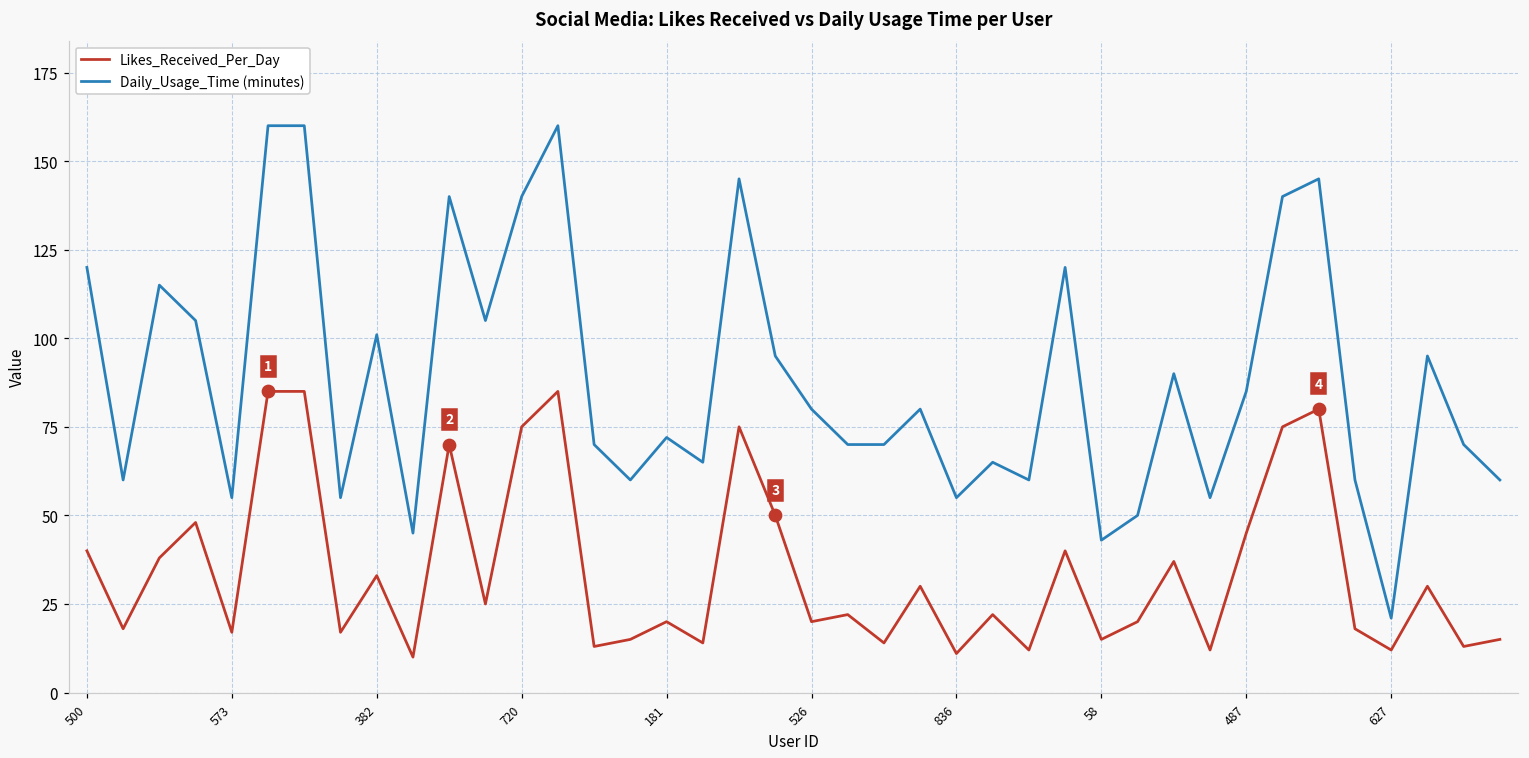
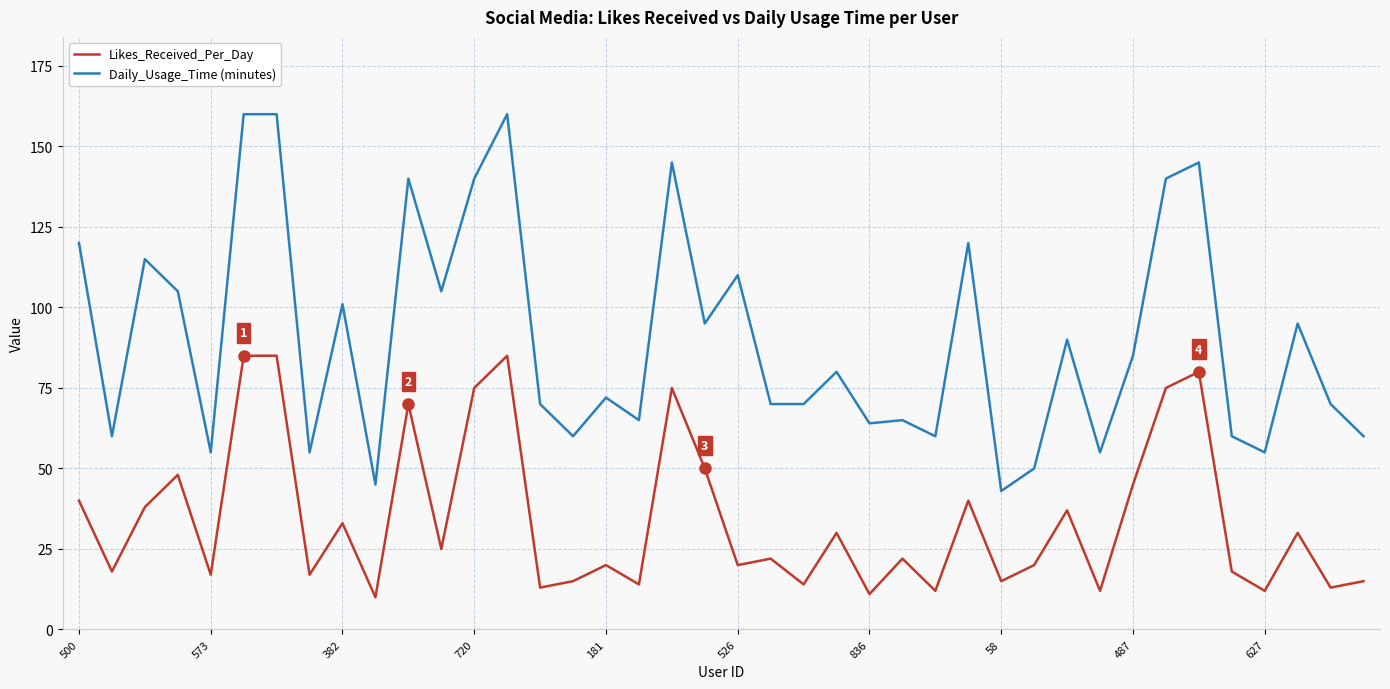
  {
    "Daily_Usage_Time (minutes)": {
      "500": 120,
      "573": 55,
      "382": 101,
      "720": 140,
      "181": 72,
-     "526": 80,
-     "836": 55,
+     "526": 110,
+     "836": 64,
      "58": 43,
      "487": 85,
-     "627": 21
+     "627": 55
    }
  }
